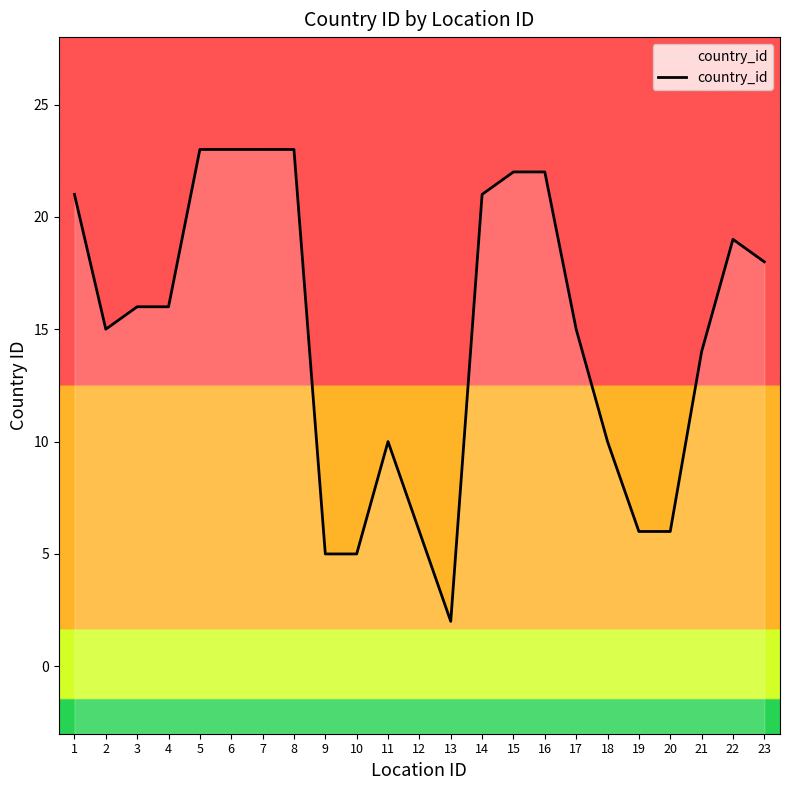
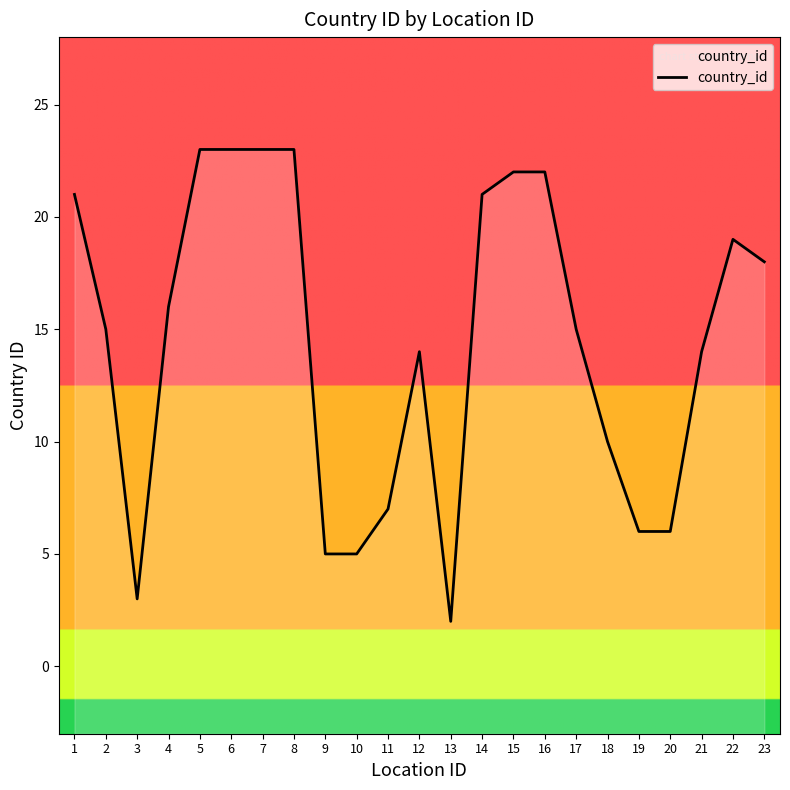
  {
    "1": 21,
    "2": 15,
-   "3": 16,
+   "3": 3,
    "4": 16,
    "5": 23,
    "6": 23,
    "7": 23,
    "8": 23,
    "9": 5,
    "10": 5,
-   "11": 10,
-   "12": 6,
+   "11": 7,
+   "12": 14,
    "13": 2,
    "14": 21,
    "15": 22,
    "16": 22,
    "17": 15,
    "18": 10,
    "19": 6,
    "20": 6,
    "21": 14,
    "22": 19,
    "23": 18
  }
